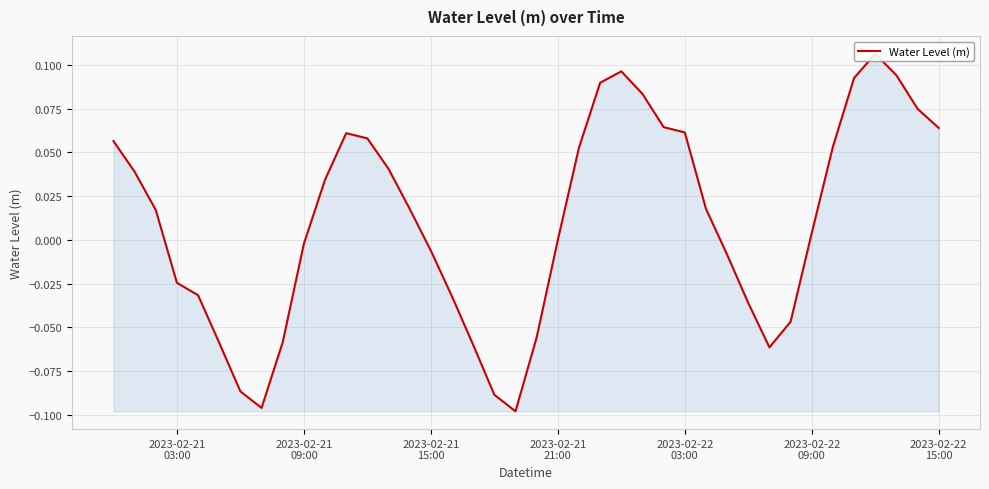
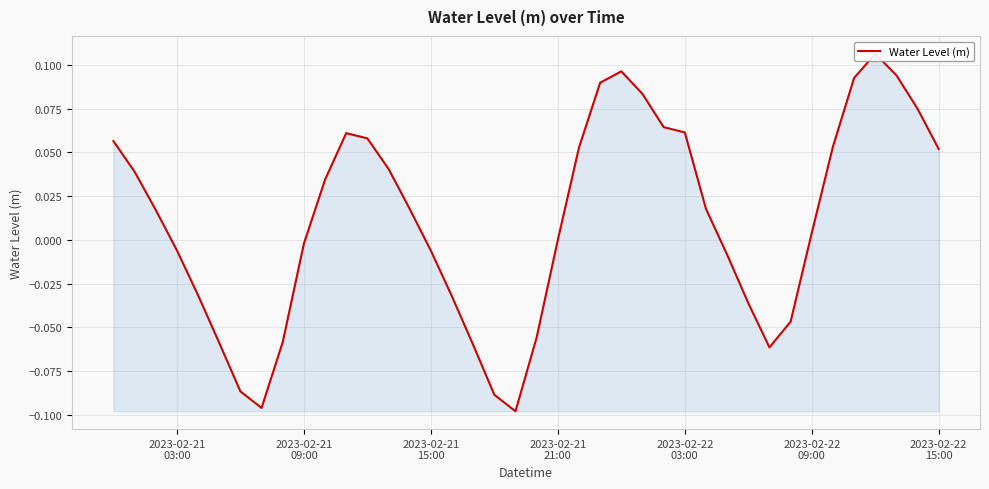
  {
-   "2023-02-21 03:00": -0.025,
+   "2023-02-21 03:00": -0.006,
    "2023-02-21 09:00": -0.002,
    "2023-02-21 15:00": -0.006,
    "2023-02-21 21:00": 0.000,
    "2023-02-22 03:00": 0.061,
    "2023-02-22 09:00": 0.004,
-   "2023-02-22 15:00": 0.064
+   "2023-02-22 15:00": 0.052
  }
